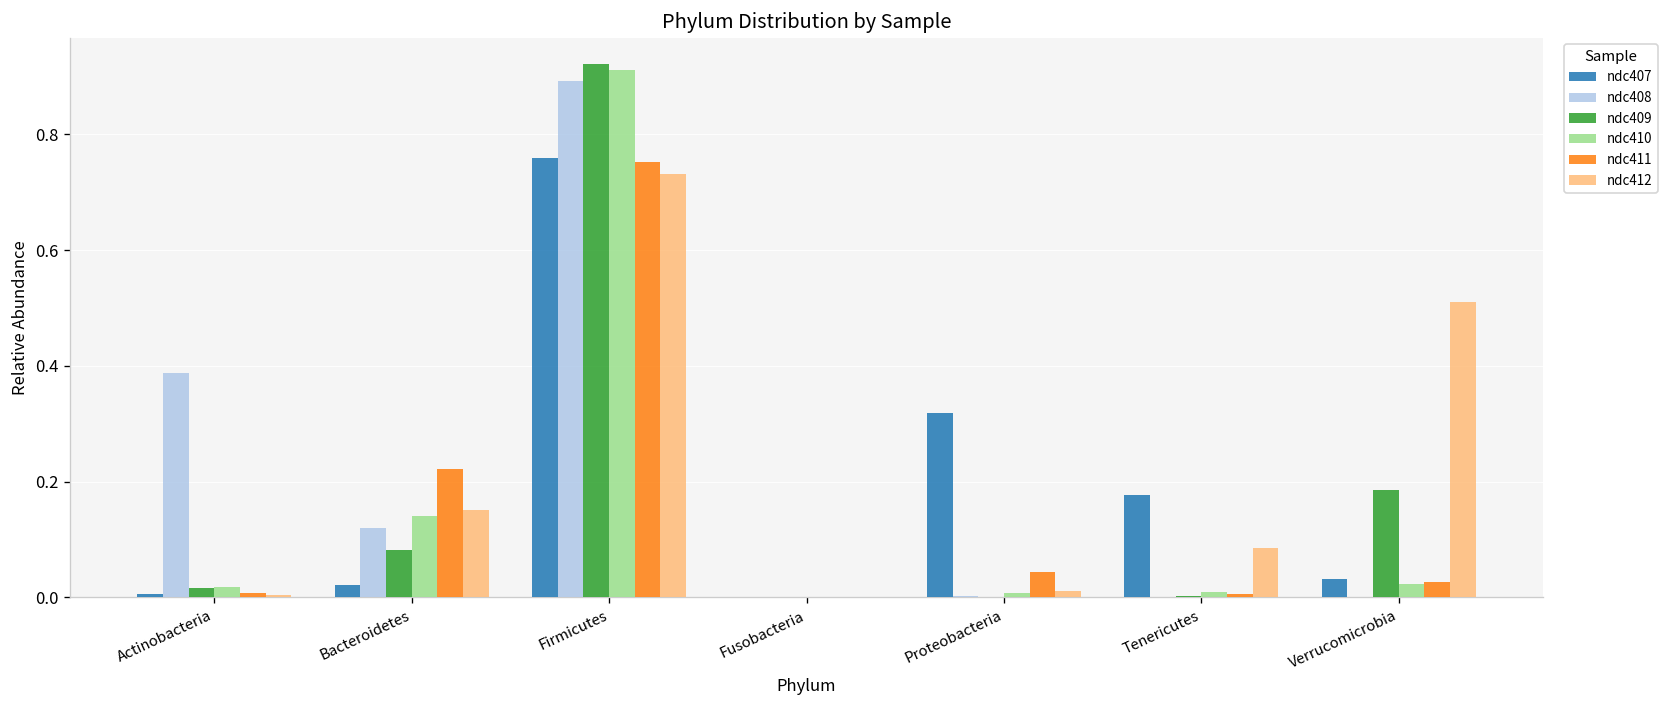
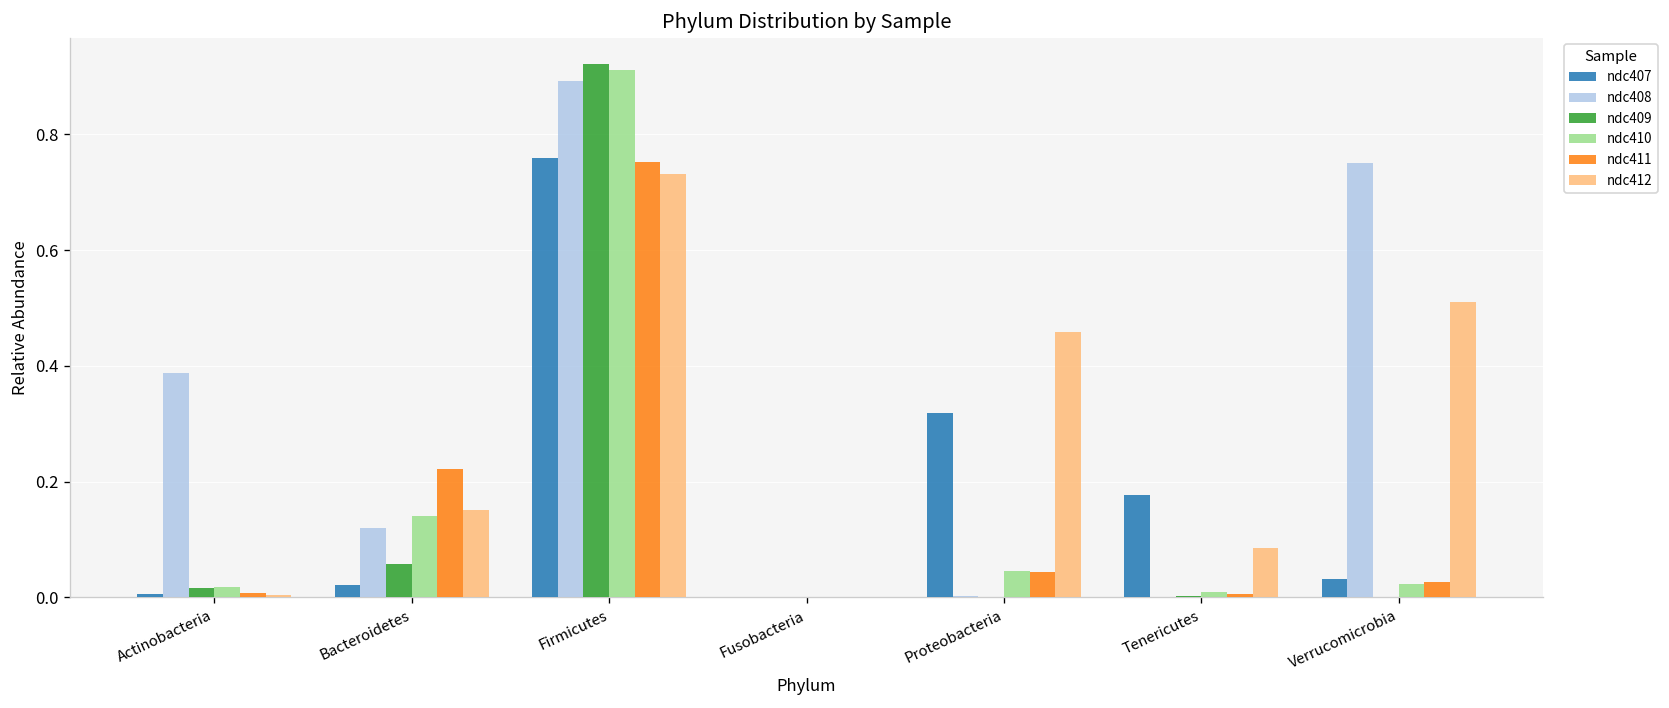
  {
    "ndc407": {
      "Actinobacteria": 0.01,
      "Bacteroidetes": 0.02,
      "Firmicutes": 0.76,
      "Fusobacteria": 0.00,
      "Proteobacteria": 0.32,
      "Tenericutes": 0.18,
      "Verrucomicrobia": 0.03
    },
    "ndc408": {
      "Actinobacteria": 0.39,
      "Bacteroidetes": 0.12,
      "Firmicutes": 0.89,
      "Fusobacteria": 0.00,
-     "Verrucomicrobia": 0.00
+     "Verrucomicrobia": 0.75
    },
    "ndc409": {
      "Actinobacteria": 0.02,
-     "Bacteroidetes": 0.08,
+     "Bacteroidetes": 0.06,
      "Firmicutes": 0.92,
      "Fusobacteria": 0.00,
-     "Verrucomicrobia": 0.19
+     "Verrucomicrobia": 0.00
    },
    "ndc410": {
      "Actinobacteria": 0.02,
      "Bacteroidetes": 0.14,
      "Firmicutes": 0.91,
      "Fusobacteria": 0.00,
-     "Proteobacteria": 0.01,
+     "Proteobacteria": 0.05,
      "Tenericutes": 0.01,
      "Verrucomicrobia": 0.02
    },
    "ndc411": {
      "Actinobacteria": 0.01,
      "Bacteroidetes": 0.22,
      "Firmicutes": 0.75,
      "Fusobacteria": 0.00,
      "Proteobacteria": 0.04,
      "Tenericutes": 0.01,
      "Verrucomicrobia": 0.03
    },
    "ndc412": {
      "Bacteroidetes": 0.15,
      "Firmicutes": 0.73,
      "Fusobacteria": 0.00,
-     "Proteobacteria": 0.01,
+     "Proteobacteria": 0.46,
      "Tenericutes": 0.08,
      "Verrucomicrobia": 0.51
    }
  }
